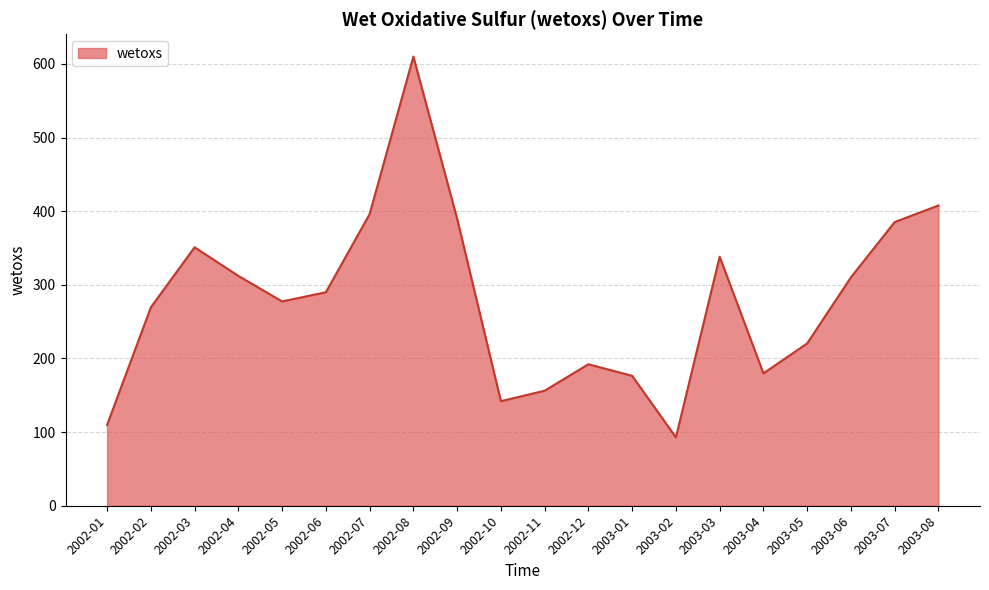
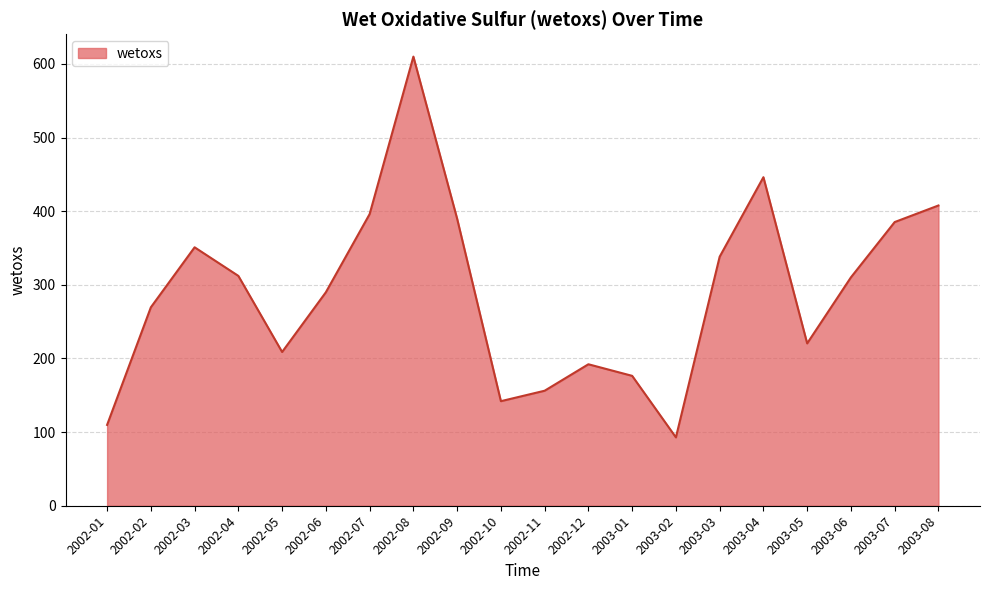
  {
    "2002-01": 110,
    "2002-02": 270,
    "2002-03": 350,
    "2002-04": 310,
-   "2002-05": 280,
+   "2002-05": 210,
    "2002-06": 290,
    "2002-07": 400,
    "2002-08": 610,
    "2002-09": 390,
    "2002-10": 140,
    "2002-11": 160,
    "2002-12": 190,
    "2003-01": 180,
    "2003-02": 90,
    "2003-03": 340,
-   "2003-04": 180,
+   "2003-04": 450,
    "2003-05": 220,
    "2003-06": 310,
    "2003-07": 390,
    "2003-08": 410
  }
